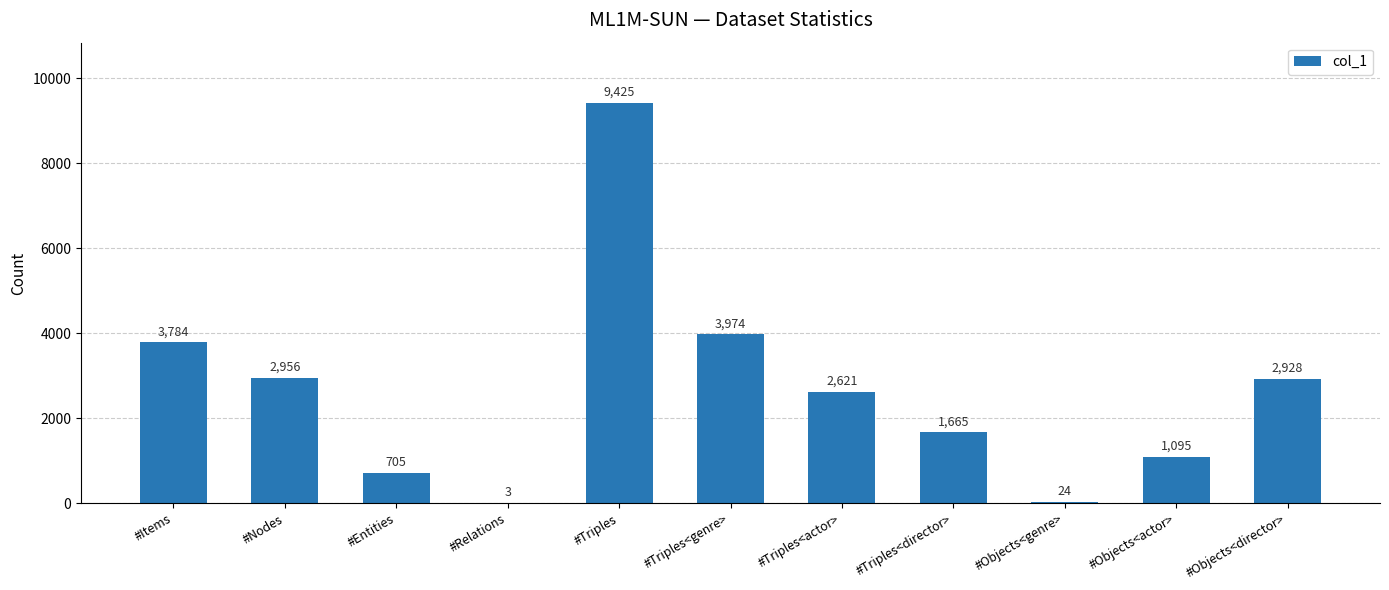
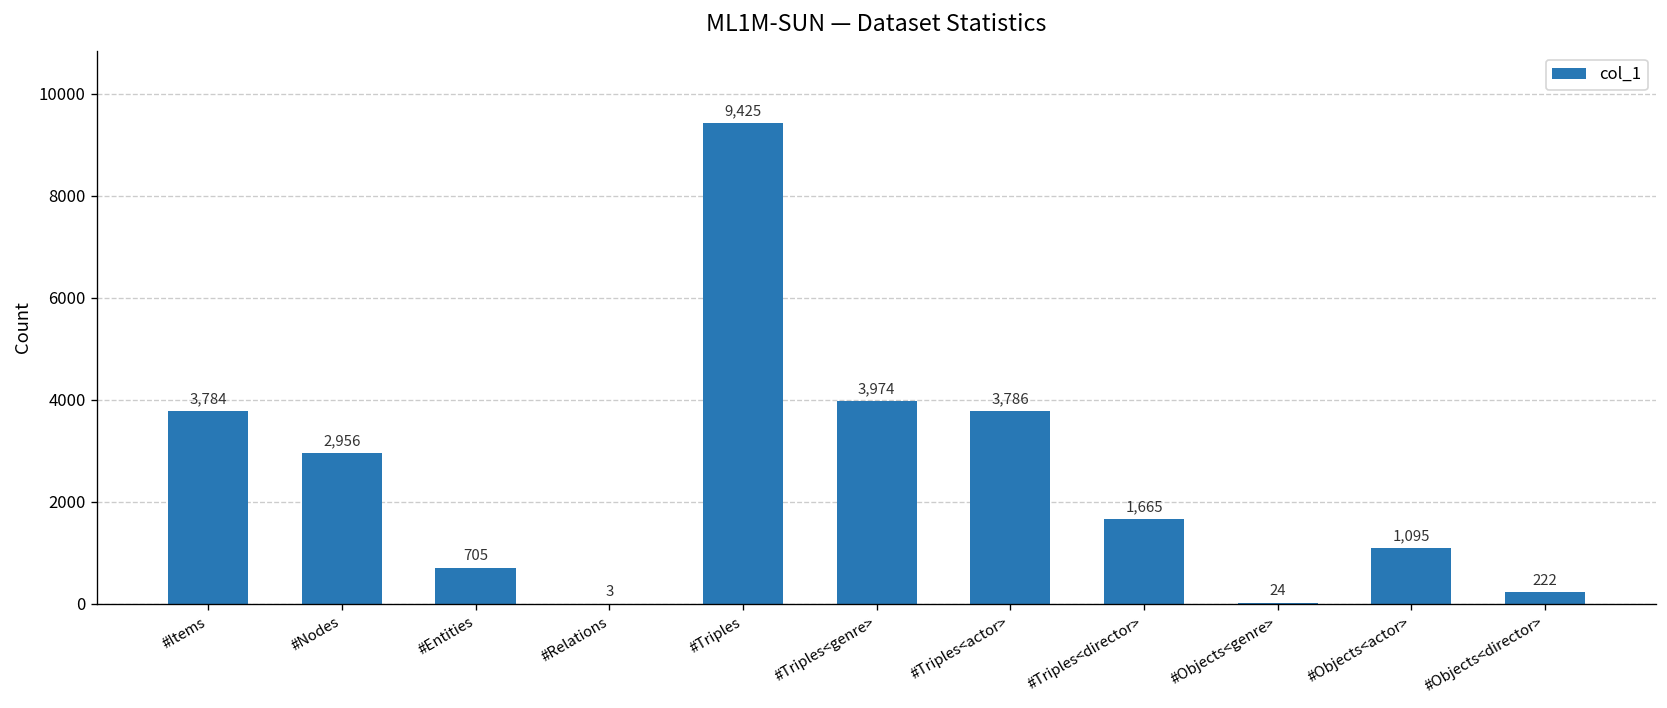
  {
    "#Items": "3,784",
    "#Nodes": "2,956",
    "#Entities": "705",
    "#Relations": "3",
    "#Triples": "9,425",
    "#Triples<genre>": "3,974",
-   "#Triples<actor>": "2,621",
+   "#Triples<actor>": "3,786",
    "#Triples<director>": "1,665",
    "#Objects<genre>": "24",
    "#Objects<actor>": "1,095",
-   "#Objects<director>": "2,928"
+   "#Objects<director>": "222"
  }
